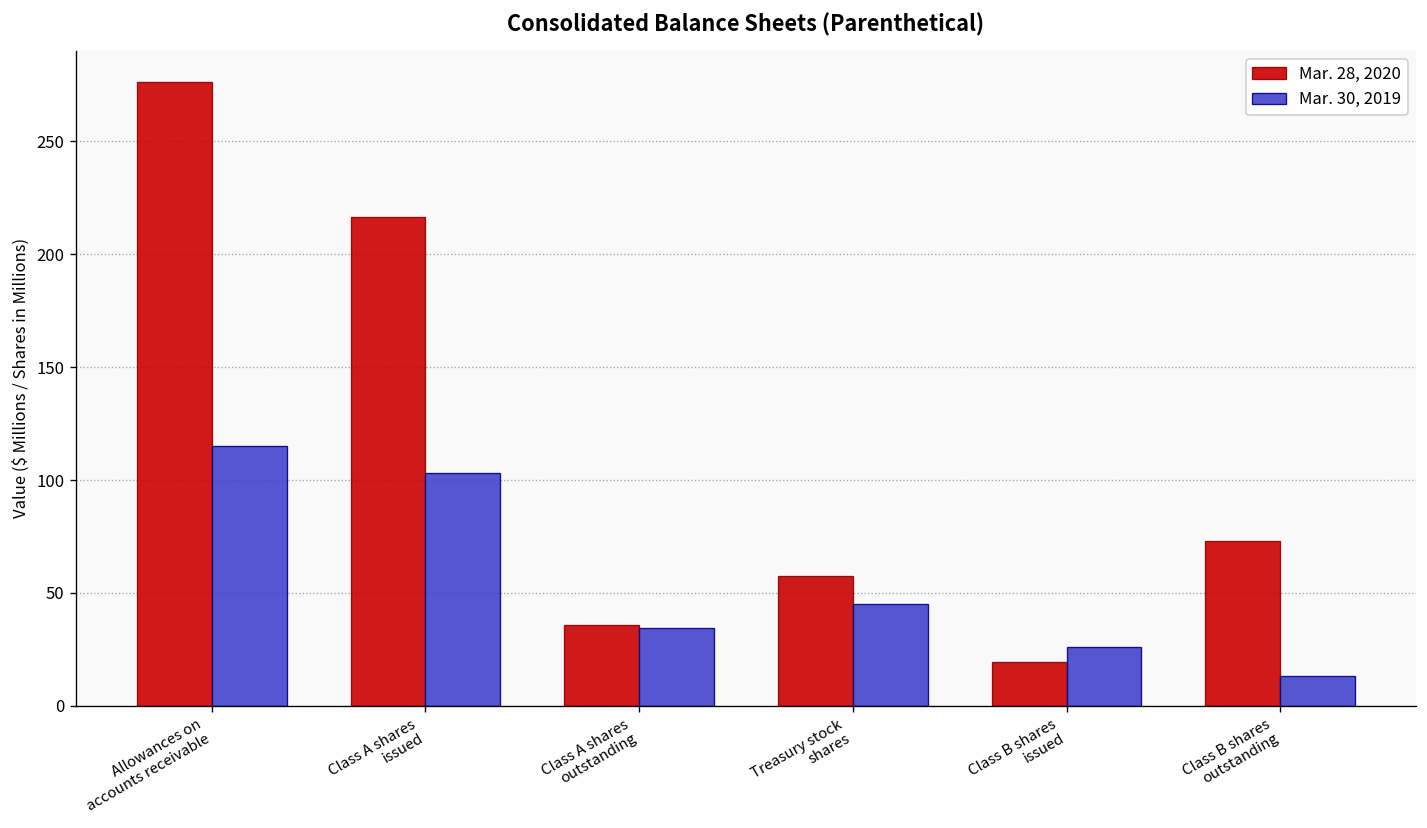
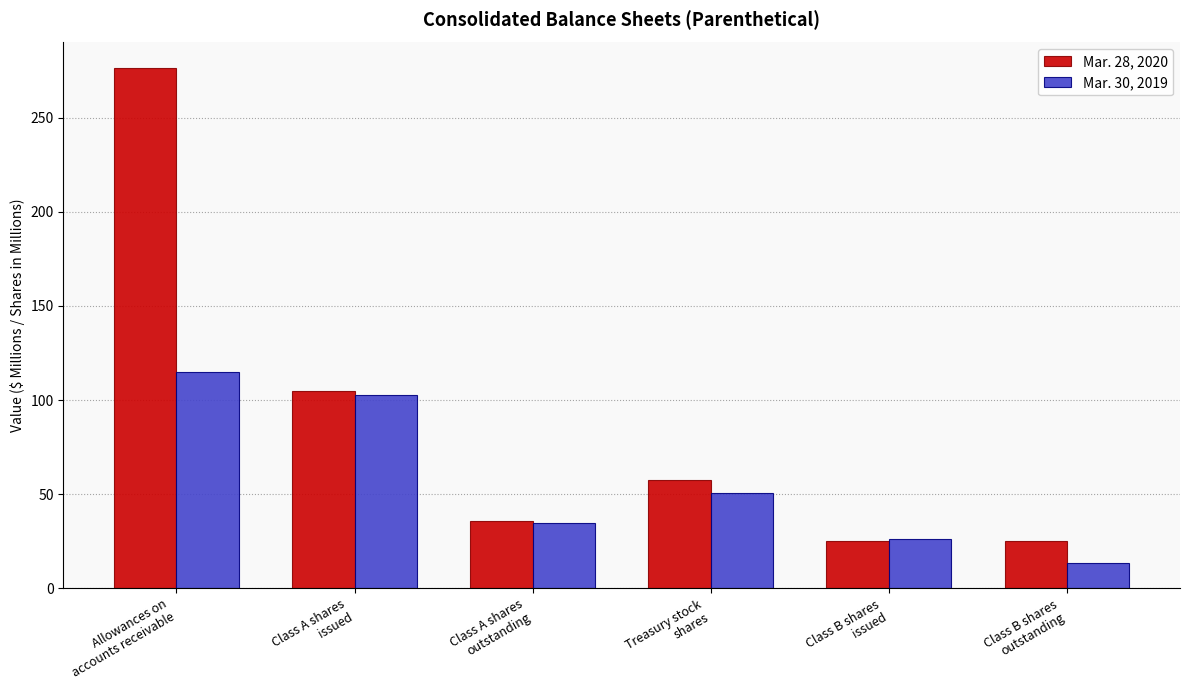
  {
    "Mar. 28, 2020": {
      "Allowances on accounts receivable": 276,
-     "Class A shares issued": 217,
+     "Class A shares issued": 105,
      "Class A shares outstanding": 36,
      "Treasury stock shares": 57,
-     "Class B shares issued": 20,
-     "Class B shares outstanding": 73
+     "Class B shares issued": 25,
+     "Class B shares outstanding": 25
    },
    "Mar. 30, 2019": {
      "Allowances on accounts receivable": 115,
      "Class A shares issued": 103,
      "Class A shares outstanding": 35,
-     "Treasury stock shares": 45,
+     "Treasury stock shares": 51,
      "Class B shares issued": 26,
      "Class B shares outstanding": 13
    }
  }
